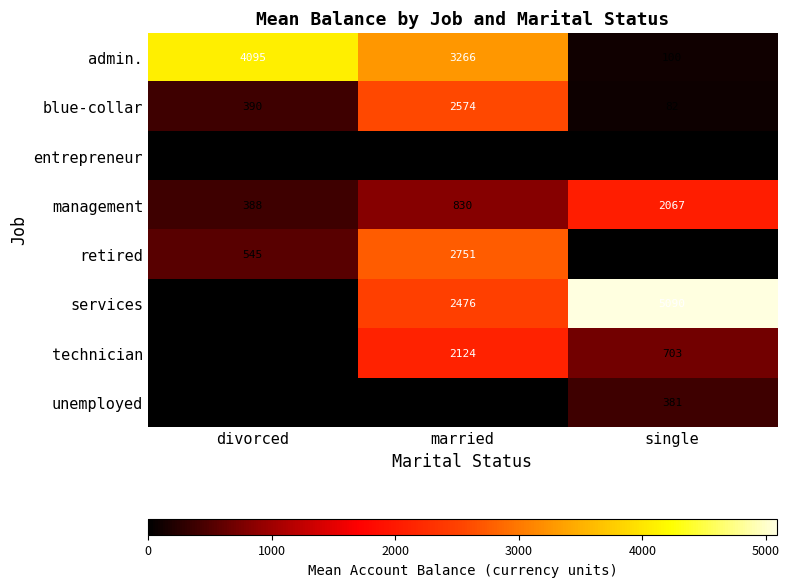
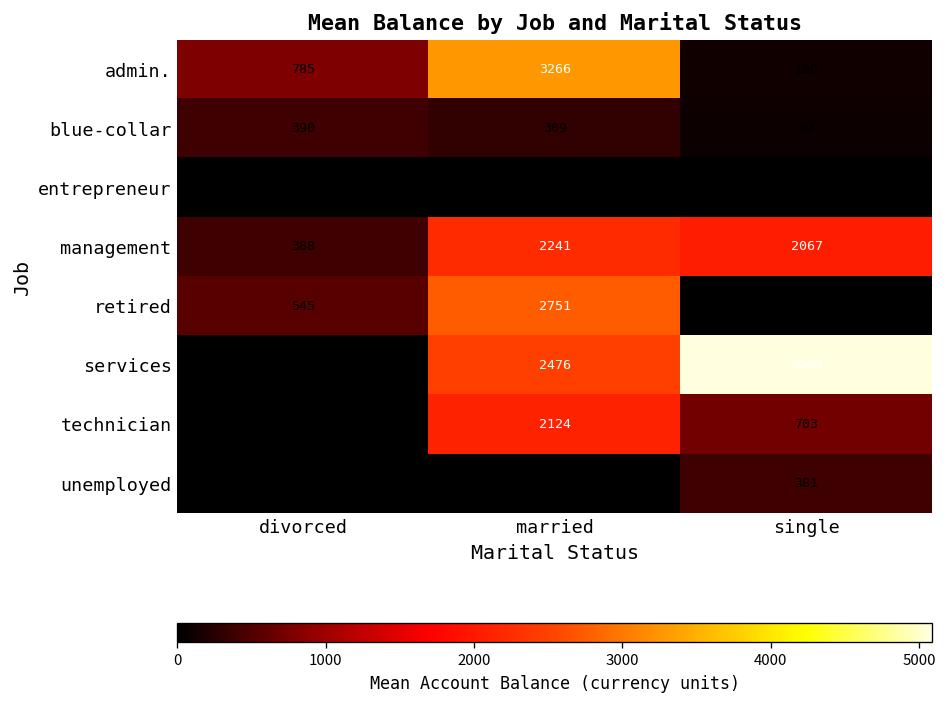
  {
    "admin.": {
-     "divorced": 4095,
+     "divorced": 785,
      "married": 3266
    },
    "blue-collar": {
      "divorced": 390,
-     "married": 2574
+     "married": 309
    },
    "management": {
      "divorced": 388,
-     "married": 830,
+     "married": 2241,
      "single": 2067
    },
    "retired": {
      "divorced": 545,
      "married": 2751
    },
    "services": {
      "married": 2476
    },
    "technician": {
      "married": 2124,
      "single": 703
    },
    "unemployed": {
      "single": 381
    }
  }
